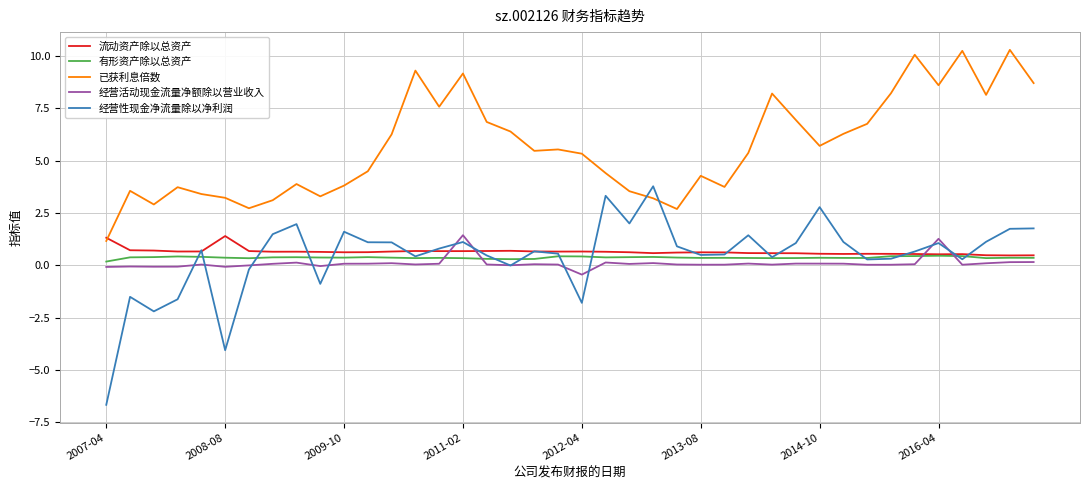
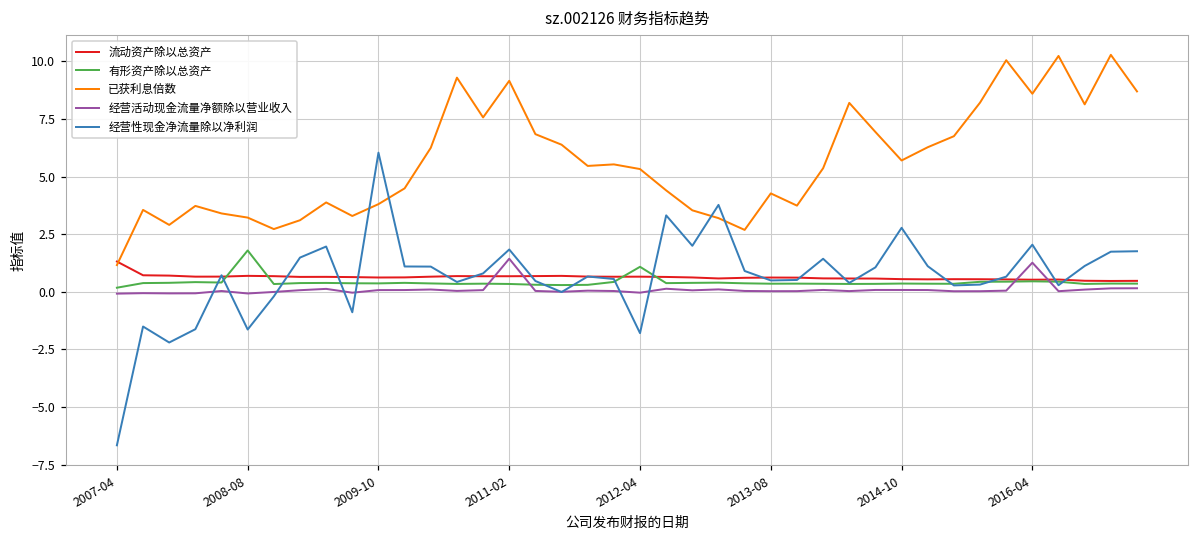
  {
    "流动资产除以总资产": {
      "2007-04": 1.3,
-     "2008-08": 1.4,
+     "2008-08": 0.7,
      "2009-10": 0.6,
      "2011-02": 0.7,
      "2012-04": 0.7,
      "2013-08": 0.6,
      "2014-10": 0.5
    },
    "有形资产除以总资产": {
      "2007-04": 0.2,
-     "2008-08": 0.4,
+     "2008-08": 1.8,
      "2009-10": 0.4,
      "2011-02": 0.3,
-     "2012-04": 0.4,
+     "2012-04": 1.1,
      "2013-08": 0.3,
      "2014-10": 0.4
    },
    "已获利息倍数": {
      "2007-04": 1.2,
      "2008-08": 3.2,
      "2009-10": 3.8,
      "2011-02": 9.2,
      "2012-04": 5.3,
      "2013-08": 4.3,
      "2014-10": 5.7,
      "2016-04": 8.6
    },
    "经营活动现金流量净额除以营业收入": {
      "2007-04": -0.1,
      "2008-08": -0.1,
      "2009-10": 0.1,
      "2011-02": 1.4,
-     "2012-04": -0.4,
+     "2012-04": 0.0,
      "2013-08": 0.0,
      "2014-10": 0.1,
      "2016-04": 1.3
    },
    "经营性现金净流量除以净利润": {
      "2007-04": -6.7,
-     "2008-08": -4.1,
-     "2009-10": 1.6,
-     "2011-02": 1.1,
+     "2008-08": -1.6,
+     "2009-10": 6.0,
+     "2011-02": 1.8,
      "2012-04": -1.8,
      "2013-08": 0.5,
      "2014-10": 2.8,
-     "2016-04": 1.1
+     "2016-04": 2.0
    }
  }
